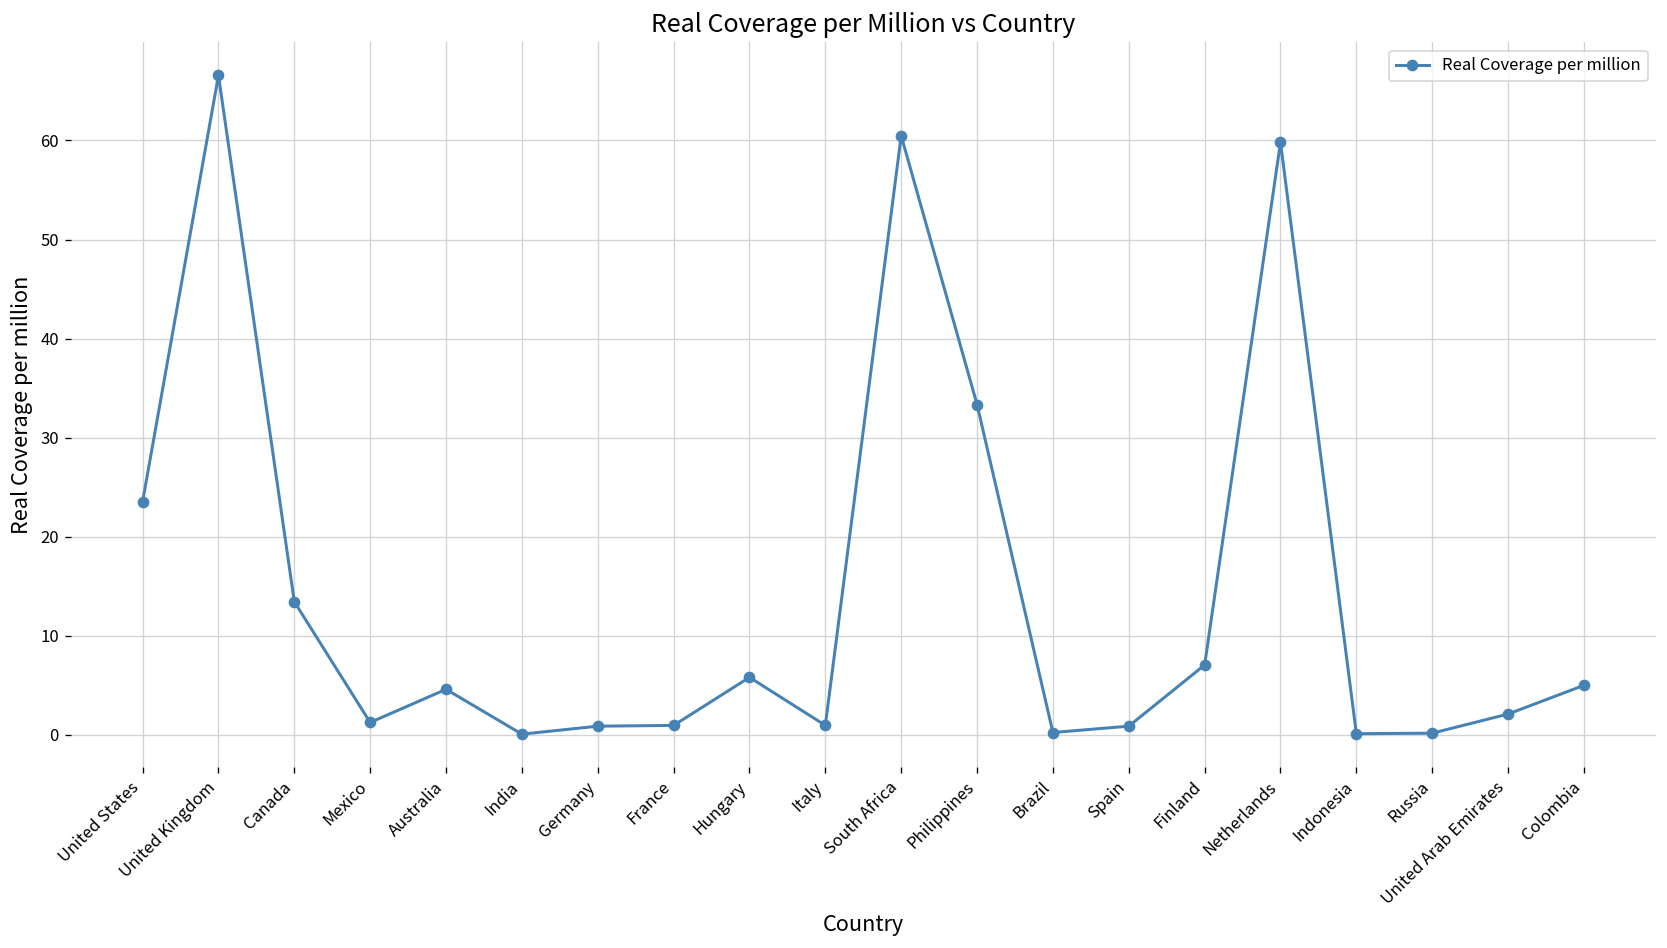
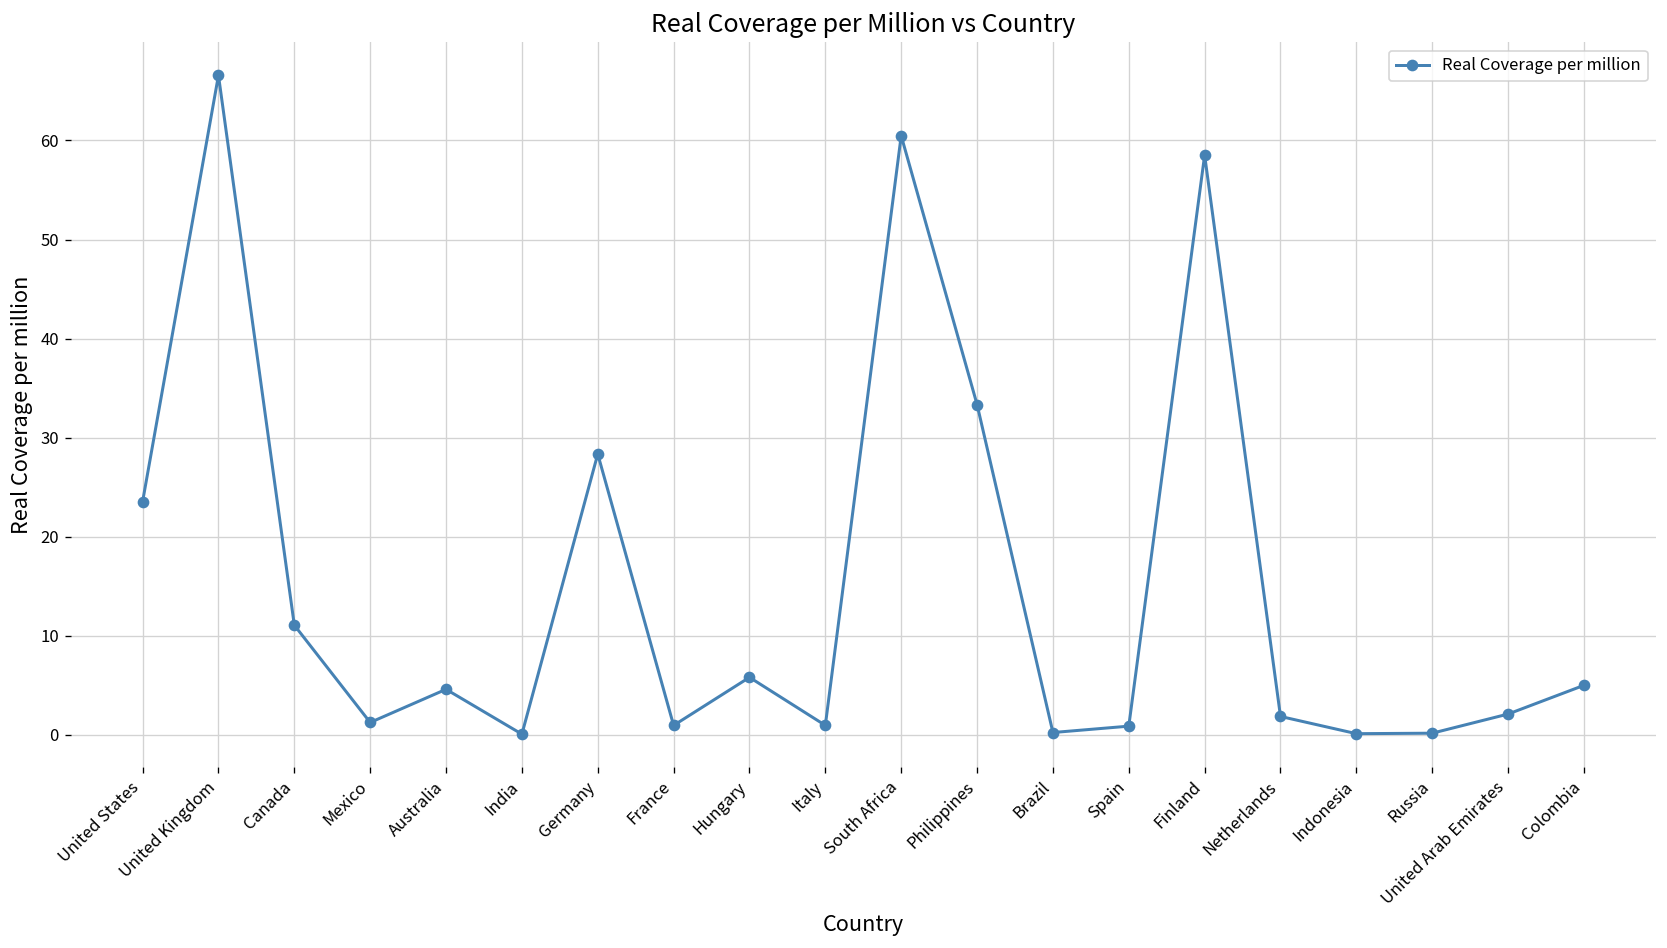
  {
    "United States": 24,
    "United Kingdom": 67,
-   "Canada": 13,
+   "Canada": 11,
    "Mexico": 1,
    "Australia": 5,
    "India": 0,
-   "Germany": 1,
+   "Germany": 28,
    "France": 1,
    "Hungary": 6,
    "Italy": 1,
    "South Africa": 60,
    "Philippines": 33,
    "Brazil": 0,
    "Spain": 1,
-   "Finland": 7,
-   "Netherlands": 60,
+   "Finland": 59,
+   "Netherlands": 2,
    "Indonesia": 0,
    "Russia": 0,
    "United Arab Emirates": 2,
    "Colombia": 5
  }
